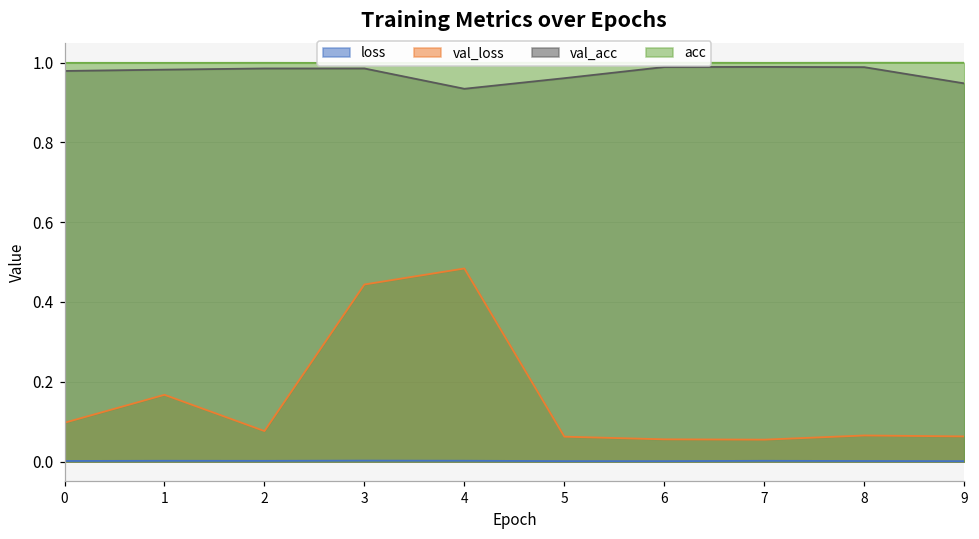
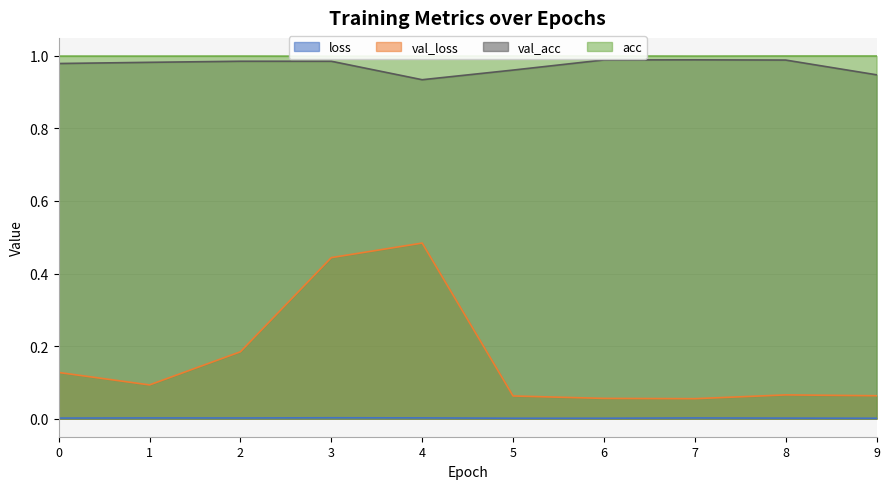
  {
    "loss": {
      "0": 0.00,
      "1": 0.00,
      "2": 0.00,
      "3": 0.00,
      "4": 0.00,
      "5": 0.00,
      "6": 0.00,
      "7": 0.00,
      "8": 0.00,
      "9": 0.00
    },
    "val_loss": {
-     "0": 0.10,
-     "1": 0.17,
-     "2": 0.08,
+     "0": 0.13,
+     "1": 0.09,
+     "2": 0.18,
      "3": 0.44,
      "4": 0.48,
      "5": 0.06,
      "6": 0.06,
      "7": 0.05,
      "8": 0.07,
      "9": 0.06
    },
    "val_acc": {
      "0": 0.98,
      "1": 0.98,
      "2": 0.99,
      "3": 0.99,
      "4": 0.93,
      "5": 0.96,
      "6": 0.99,
      "7": 0.99,
      "8": 0.99,
      "9": 0.95
    },
    "acc": {
      "0": 1.00,
      "1": 1.00,
      "2": 1.00,
      "7": 1.00,
      "8": 1.00,
      "9": 1.00
    }
  }
